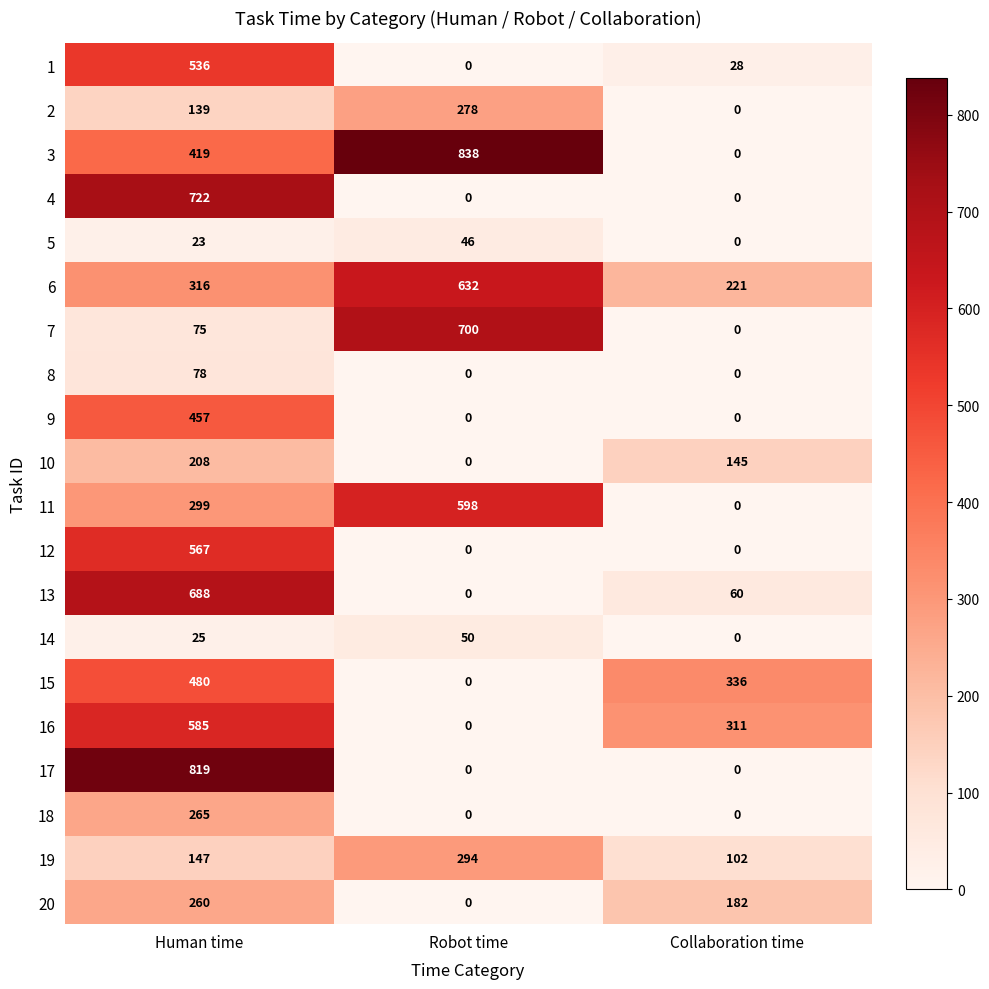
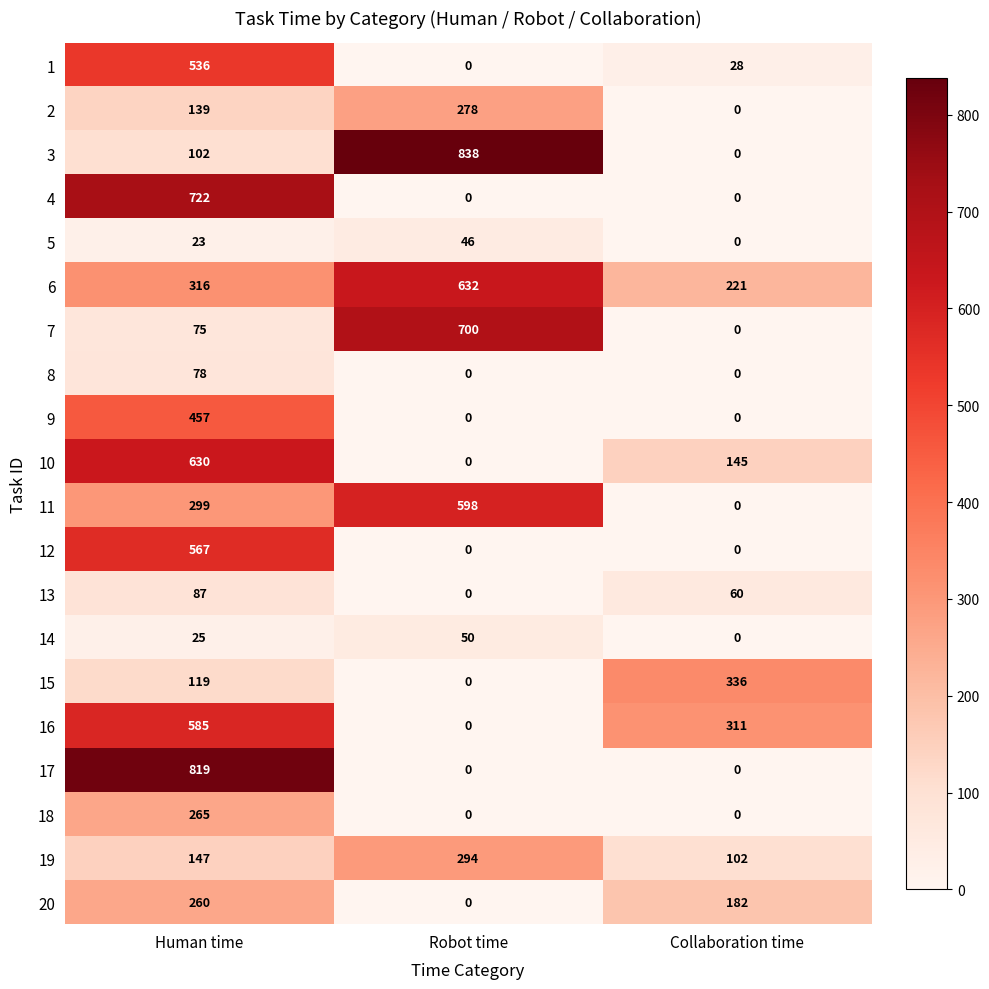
  {
    "1": {
      "Human time": 536,
      "Robot time": 0,
      "Collaboration time": 28
    },
    "2": {
      "Human time": 139,
      "Robot time": 278,
      "Collaboration time": 0
    },
    "3": {
-     "Human time": 419,
+     "Human time": 102,
      "Robot time": 838,
      "Collaboration time": 0
    },
    "4": {
      "Human time": 722,
      "Robot time": 0,
      "Collaboration time": 0
    },
    "5": {
      "Human time": 23,
      "Robot time": 46,
      "Collaboration time": 0
    },
    "6": {
      "Human time": 316,
      "Robot time": 632,
      "Collaboration time": 221
    },
    "7": {
      "Human time": 75,
      "Robot time": 700,
      "Collaboration time": 0
    },
    "8": {
      "Human time": 78,
      "Robot time": 0,
      "Collaboration time": 0
    },
    "9": {
      "Human time": 457,
      "Robot time": 0,
      "Collaboration time": 0
    },
    "10": {
-     "Human time": 208,
+     "Human time": 630,
      "Robot time": 0,
      "Collaboration time": 145
    },
    "11": {
      "Human time": 299,
      "Robot time": 598,
      "Collaboration time": 0
    },
    "12": {
      "Human time": 567,
      "Robot time": 0,
      "Collaboration time": 0
    },
    "13": {
-     "Human time": 688,
+     "Human time": 87,
      "Robot time": 0,
      "Collaboration time": 60
    },
    "14": {
      "Human time": 25,
      "Robot time": 50,
      "Collaboration time": 0
    },
    "15": {
-     "Human time": 480,
+     "Human time": 119,
      "Robot time": 0,
      "Collaboration time": 336
    },
    "16": {
      "Human time": 585,
      "Robot time": 0,
      "Collaboration time": 311
    },
    "17": {
      "Human time": 819,
      "Robot time": 0,
      "Collaboration time": 0
    },
    "18": {
      "Human time": 265,
      "Robot time": 0,
      "Collaboration time": 0
    },
    "19": {
      "Human time": 147,
      "Robot time": 294,
      "Collaboration time": 102
    },
    "20": {
      "Human time": 260,
      "Robot time": 0,
      "Collaboration time": 182
    }
  }
